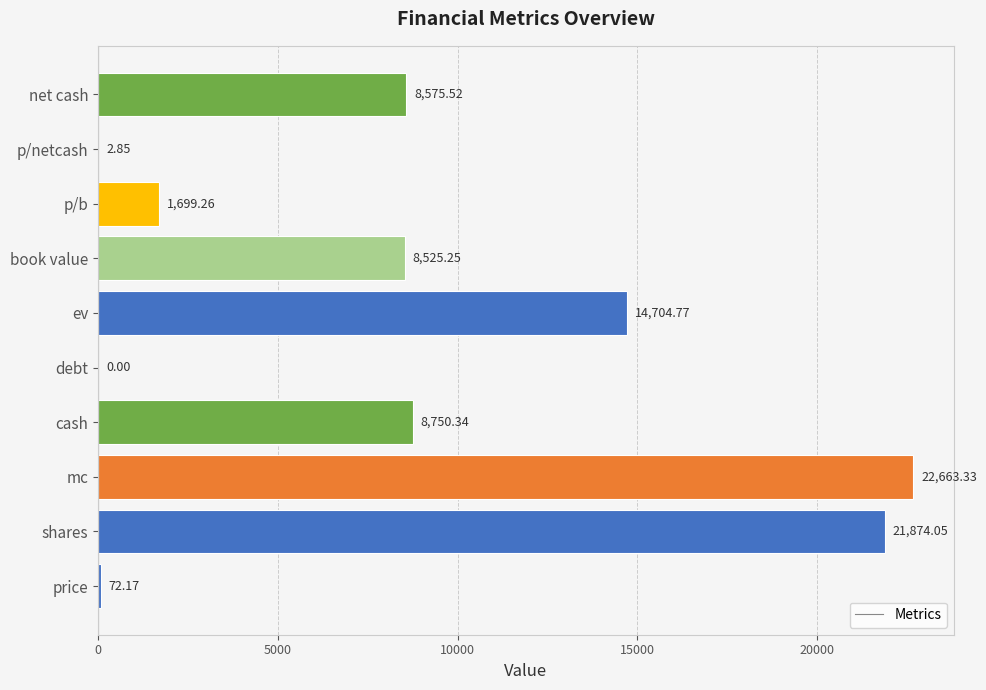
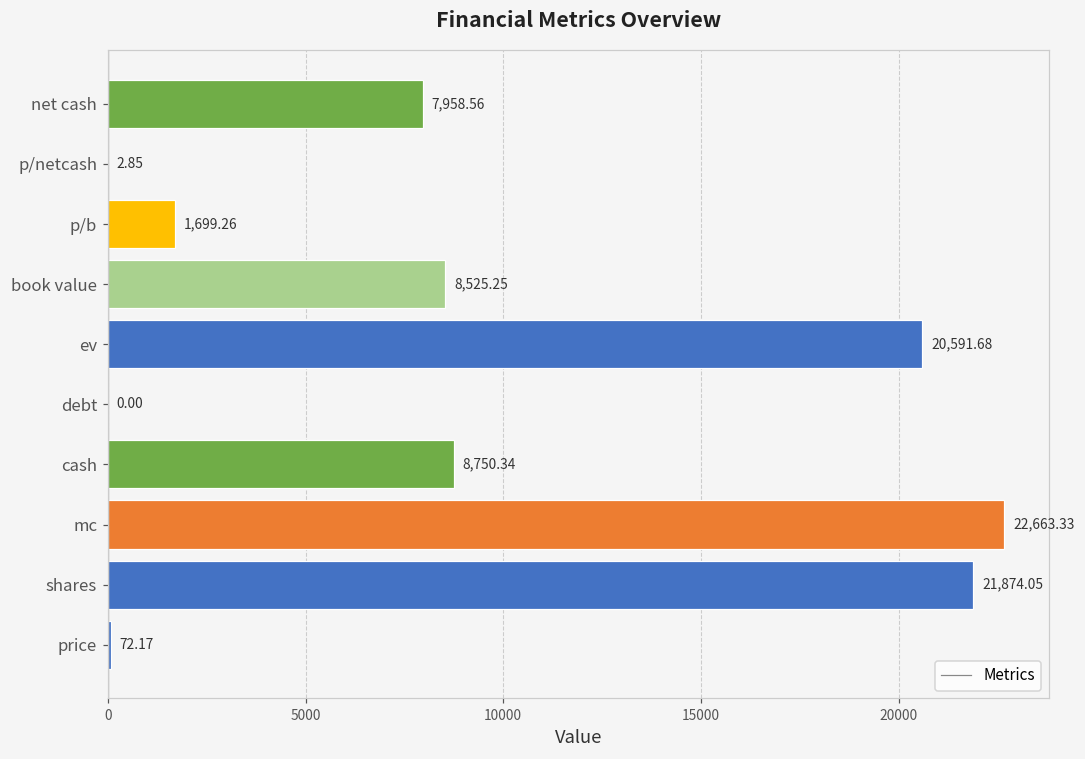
  {
-   "net cash": "8,575.52",
+   "net cash": "7,958.56",
    "p/netcash": "2.85",
    "p/b": "1,699.26",
    "book value": "8,525.25",
-   "ev": "14,704.77",
+   "ev": "20,591.68",
    "debt": "0.00",
    "cash": "8,750.34",
    "mc": "22,663.33",
    "shares": "21,874.05",
    "price": "72.17"
  }
